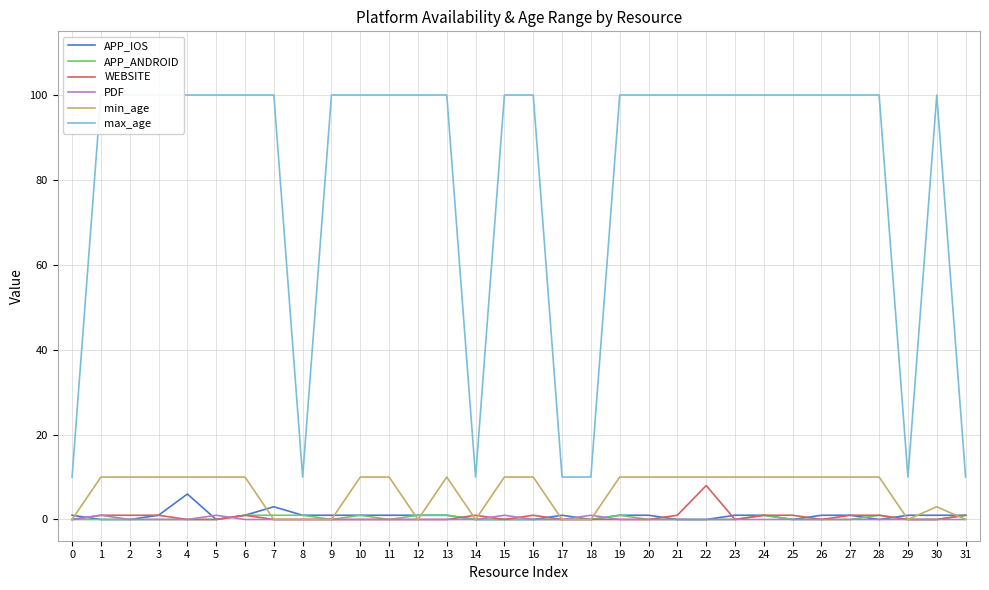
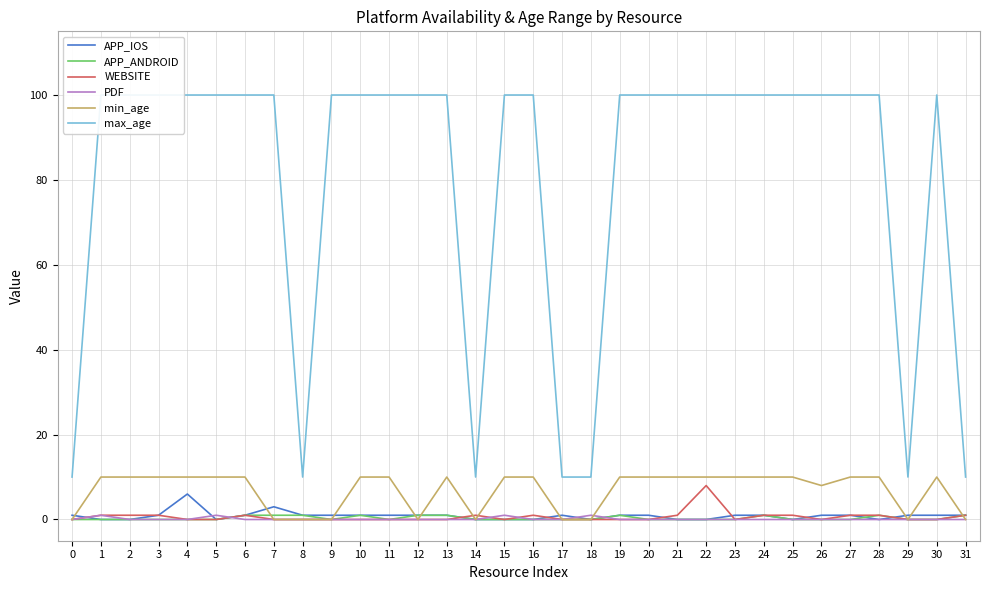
  {
    "APP_IOS": {
      "0": 1,
      "4": 6,
      "7": 3,
      "9": 1,
      "11": 1,
      "17": 1,
      "20": 1,
      "23": 1,
      "26": 1,
      "29": 1,
      "30": 1
    },
    "APP_ANDROID": {
      "7": 1
    },
    "WEBSITE": {
      "2": 1,
      "14": 1,
      "16": 1,
      "21": 1,
      "22": 8,
      "25": 1
    },
    "PDF": {
      "5": 1,
      "6": 0,
      "15": 1,
      "18": 1,
      "24": 0
    },
    "min_age": {
      "1": 10,
      "2": 10,
      "3": 10,
      "4": 10,
      "5": 10,
      "6": 10,
      "10": 10,
      "11": 10,
      "13": 10,
      "15": 10,
      "16": 10,
      "19": 10,
      "20": 10,
      "21": 10,
      "22": 10,
      "23": 10,
      "24": 10,
      "25": 10,
-     "26": 10,
+     "26": 8,
      "27": 10,
      "28": 10,
-     "30": 3
+     "30": 10
    },
    "max_age": {
      "0": 10,
      "4": 100,
      "5": 100,
      "6": 100,
      "7": 100,
      "8": 10,
      "9": 100,
      "10": 100,
      "11": 100,
      "12": 100,
      "13": 100,
      "14": 10,
      "15": 100,
      "16": 100,
      "17": 10,
      "18": 10,
      "19": 100,
      "20": 100,
      "21": 100,
      "22": 100,
      "23": 100,
      "24": 100,
      "25": 100,
      "26": 100,
      "27": 100,
      "28": 100,
      "29": 10,
      "30": 100,
      "31": 10
    }
  }
